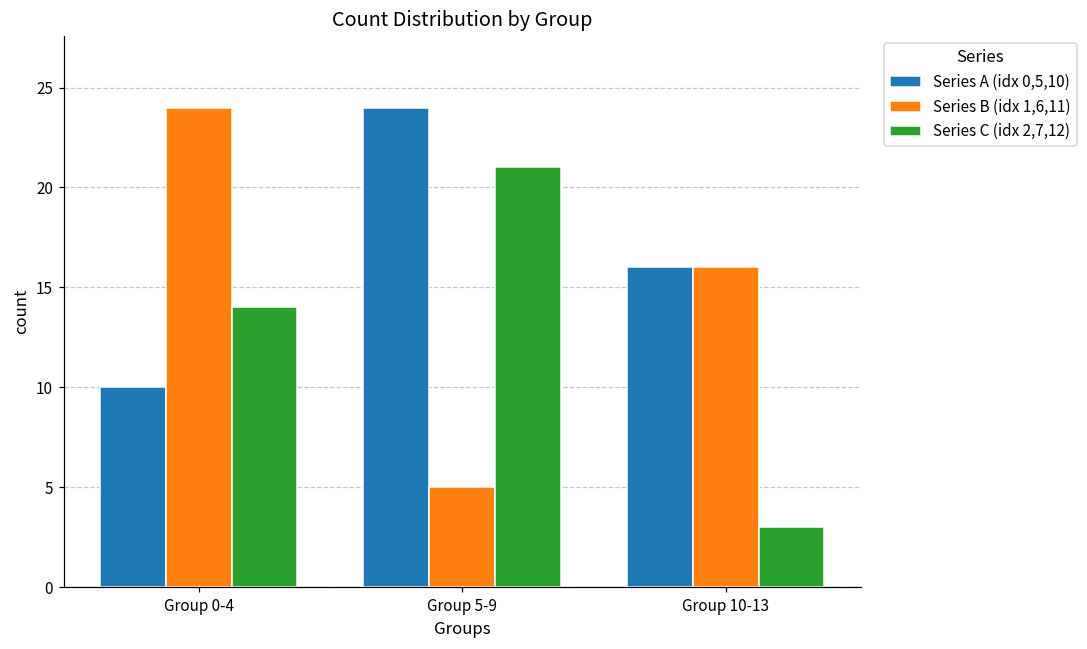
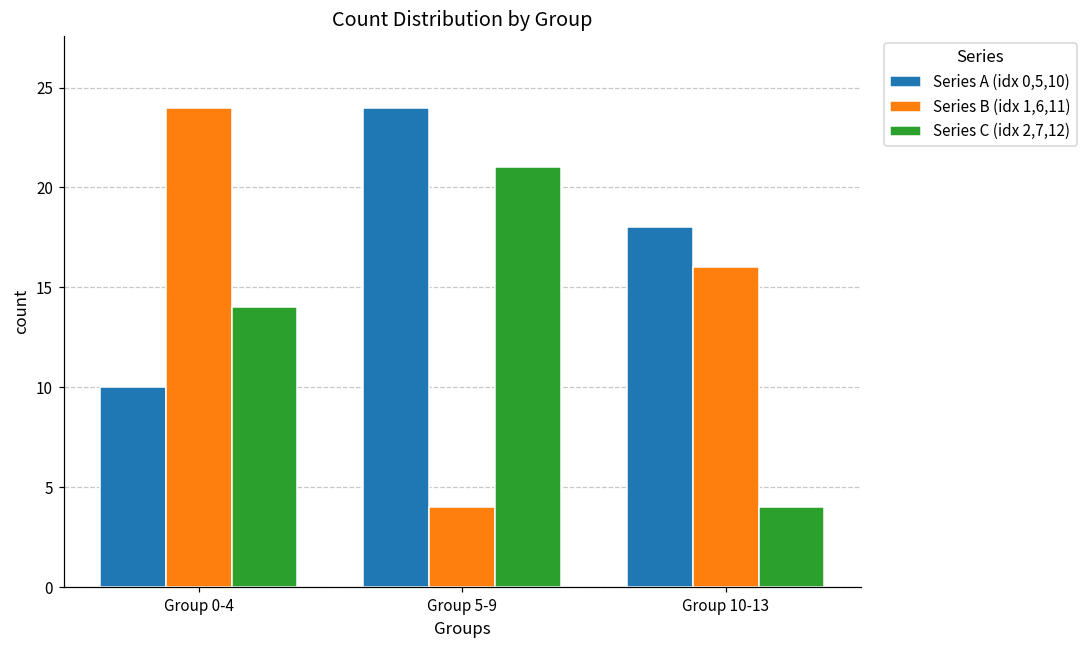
  {
    "Series A (idx 0,5,10)": {
      "Group 0-4": 10,
      "Group 5-9": 24,
-     "Group 10-13": 16
+     "Group 10-13": 18
    },
    "Series B (idx 1,6,11)": {
      "Group 0-4": 24,
-     "Group 5-9": 5,
+     "Group 5-9": 4,
      "Group 10-13": 16
    },
    "Series C (idx 2,7,12)": {
      "Group 0-4": 14,
      "Group 5-9": 21,
-     "Group 10-13": 3
+     "Group 10-13": 4
    }
  }
